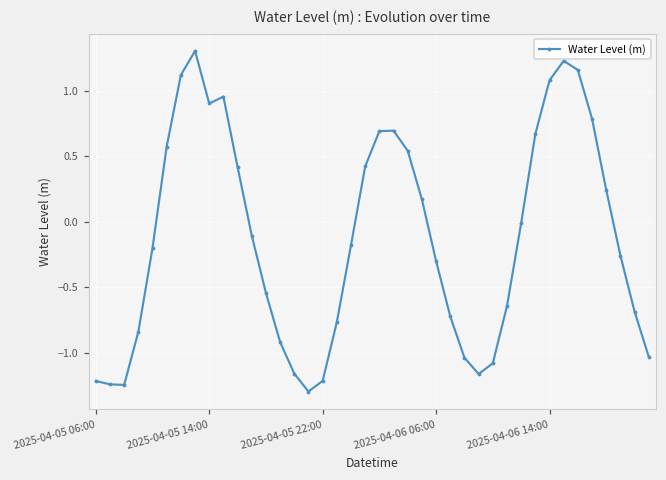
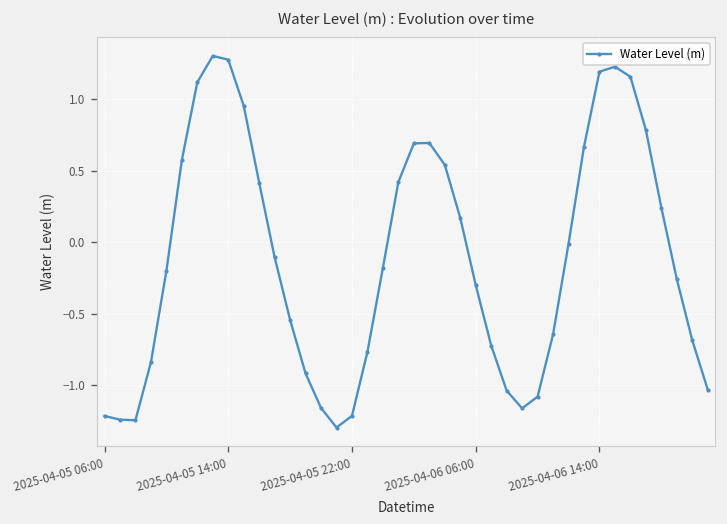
  {
    "2025-04-05 06:00": -1.22,
-   "2025-04-05 14:00": 0.90,
+   "2025-04-05 14:00": 1.28,
    "2025-04-05 22:00": -1.22,
    "2025-04-06 06:00": -0.30,
-   "2025-04-06 14:00": 1.08
+   "2025-04-06 14:00": 1.19
  }
